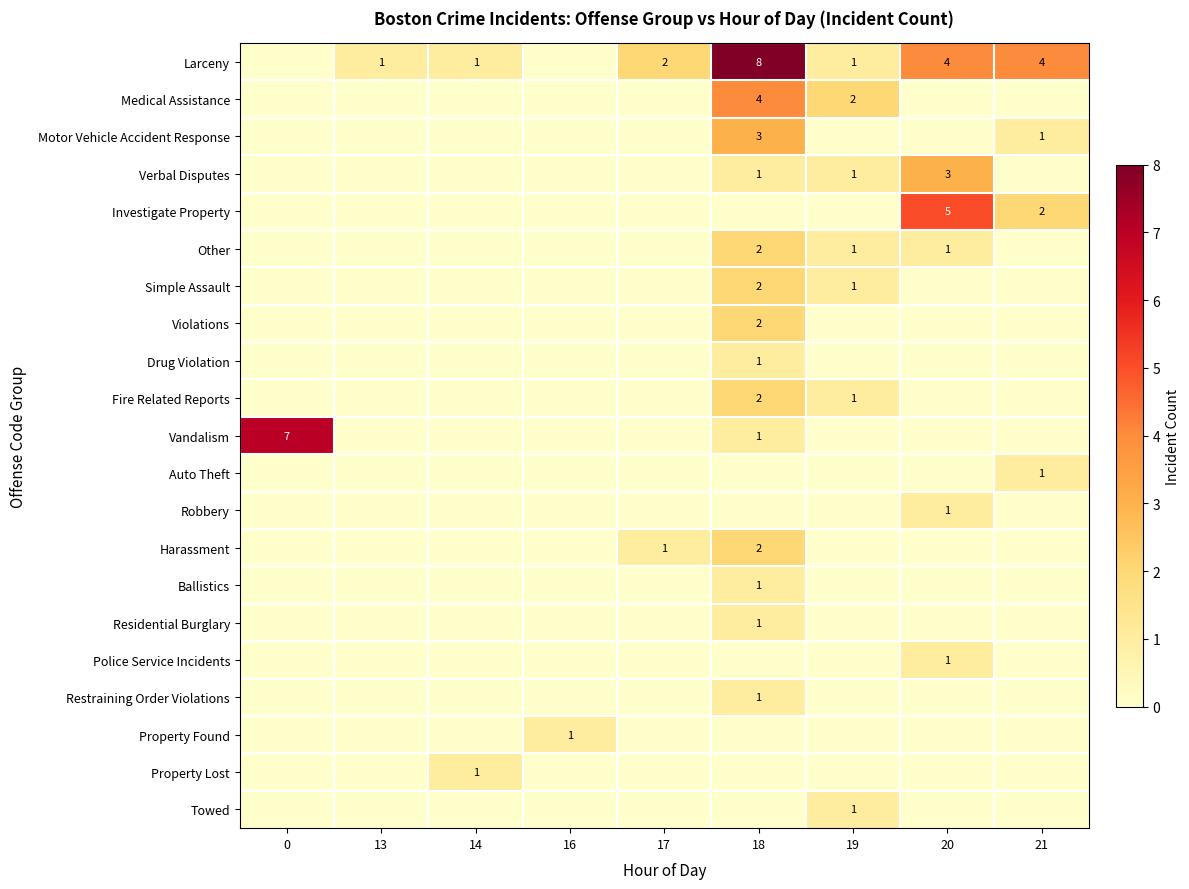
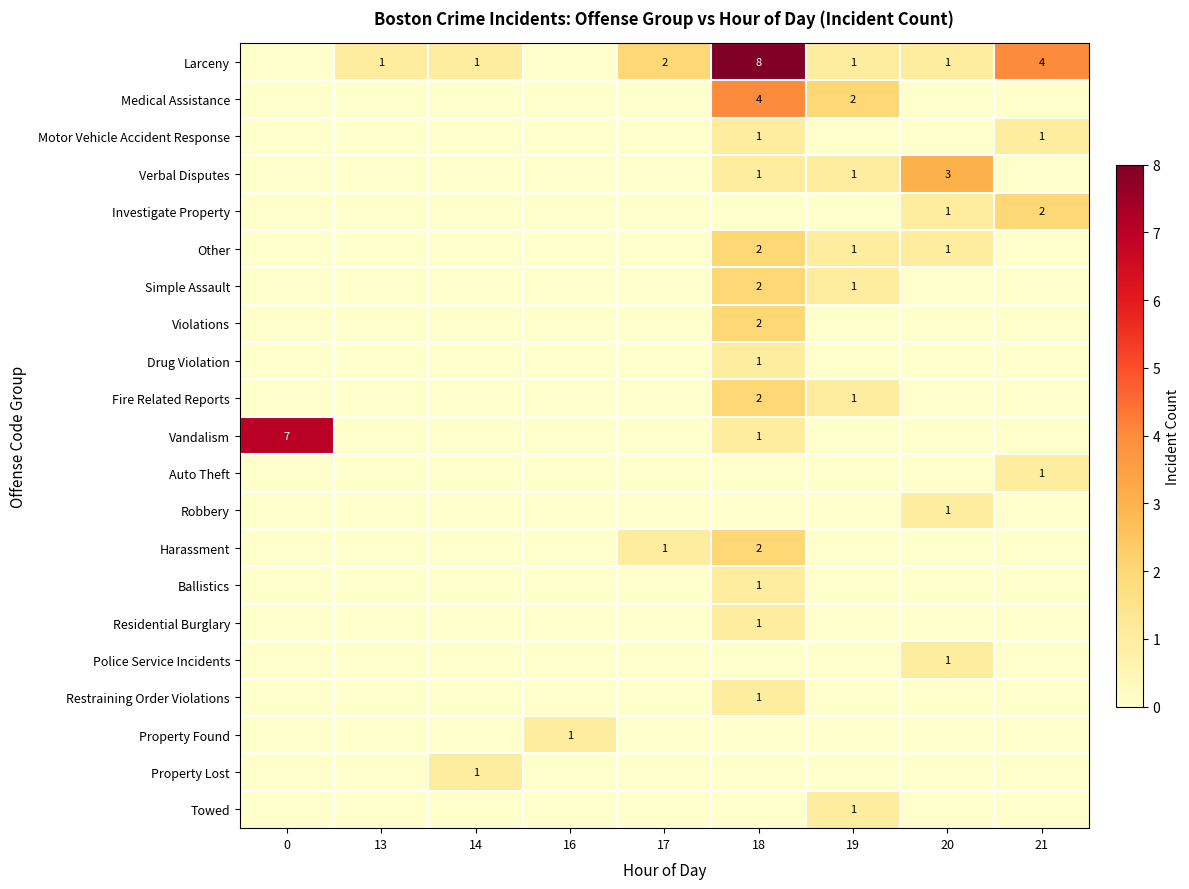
  {
    "Larceny": {
      "13": 1,
      "14": 1,
      "17": 2,
      "18": 8,
      "19": 1,
-     "20": 4,
+     "20": 1,
      "21": 4
    },
    "Medical Assistance": {
      "18": 4,
      "19": 2
    },
    "Motor Vehicle Accident Response": {
-     "18": 3,
+     "18": 1,
      "21": 1
    },
    "Verbal Disputes": {
      "18": 1,
      "19": 1,
      "20": 3
    },
    "Investigate Property": {
-     "20": 5,
+     "20": 1,
      "21": 2
    },
    "Other": {
      "18": 2,
      "19": 1,
      "20": 1
    },
    "Simple Assault": {
      "18": 2,
      "19": 1
    },
    "Violations": {
      "18": 2
    },
    "Drug Violation": {
      "18": 1
    },
    "Fire Related Reports": {
      "18": 2,
      "19": 1
    },
    "Vandalism": {
      "0": 7,
      "18": 1
    },
    "Auto Theft": {
      "21": 1
    },
    "Robbery": {
      "20": 1
    },
    "Harassment": {
      "17": 1,
      "18": 2
    },
    "Ballistics": {
      "18": 1
    },
    "Residential Burglary": {
      "18": 1
    },
    "Police Service Incidents": {
      "20": 1
    },
    "Restraining Order Violations": {
      "18": 1
    },
    "Property Found": {
      "16": 1
    },
    "Property Lost": {
      "14": 1
    },
    "Towed": {
      "19": 1
    }
  }
